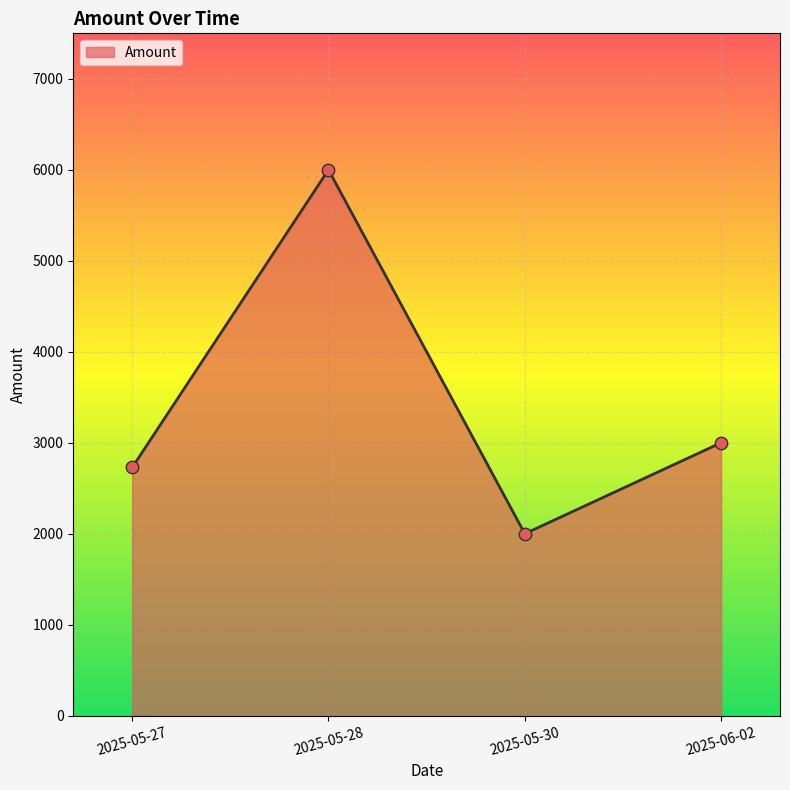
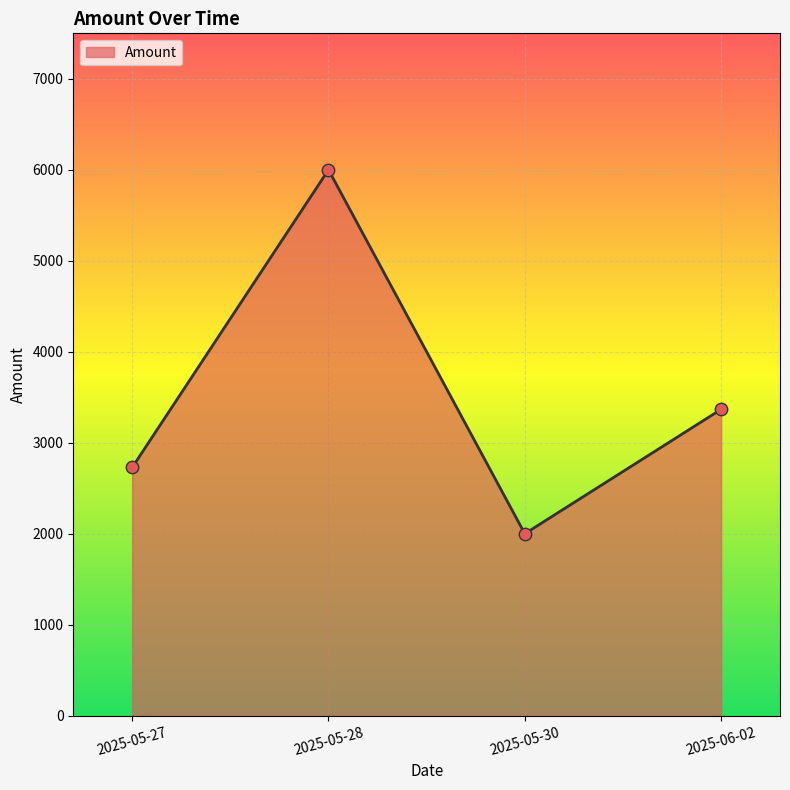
  {
    "2025-05-27": 2700,
    "2025-05-28": 6000,
    "2025-05-30": 2000,
-   "2025-06-02": 3000
+   "2025-06-02": 3400
  }
